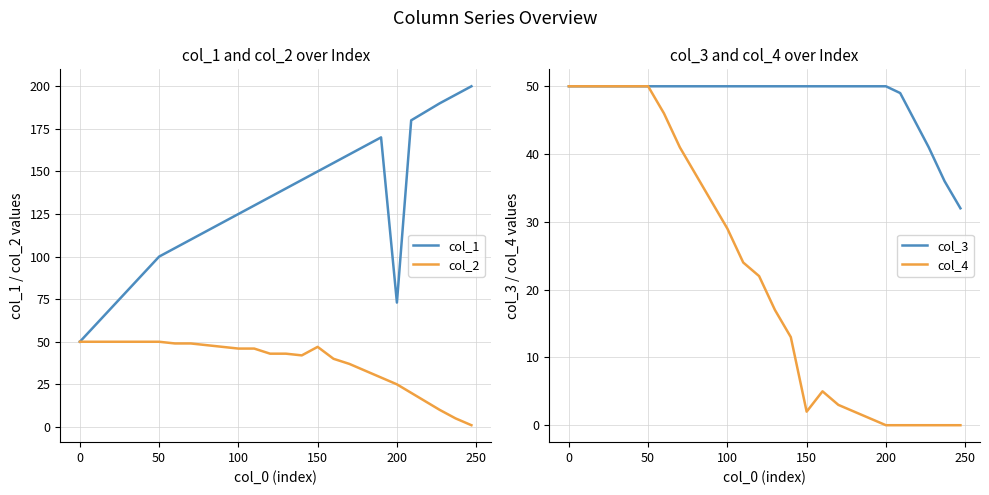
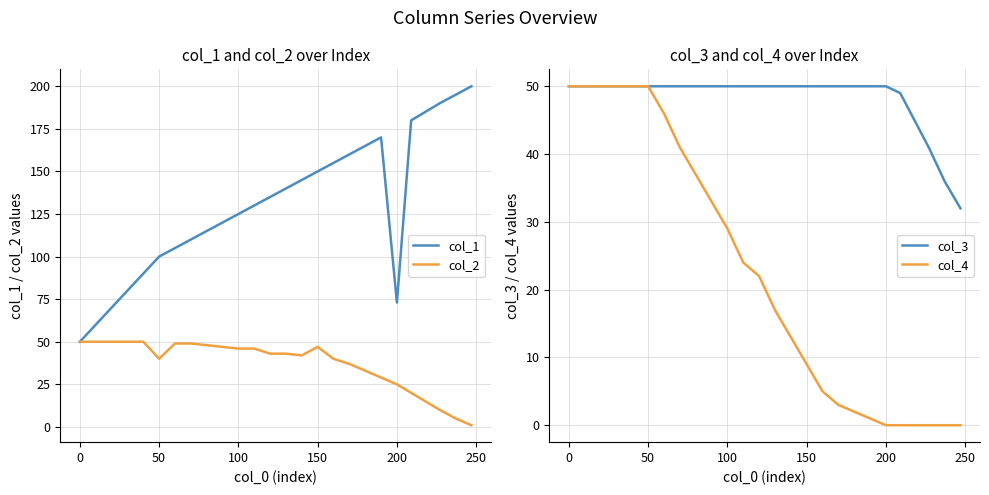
  {
    "col_1 and col_2 over Index": {
      "col_1": {
        "50": 100,
        "100": 125,
        "150": 150,
        "200": 73
      },
      "col_2": {
-       "50": 50,
+       "50": 40,
        "100": 46,
        "150": 47,
        "200": 25
      }
    },
    "col_3 and col_4 over Index": {
      "col_3": {
        "100": 50,
        "150": 50,
        "200": 50
      },
      "col_4": {
        "100": 29,
-       "150": 2,
+       "150": 9,
        "200": 0
      }
    }
  }
